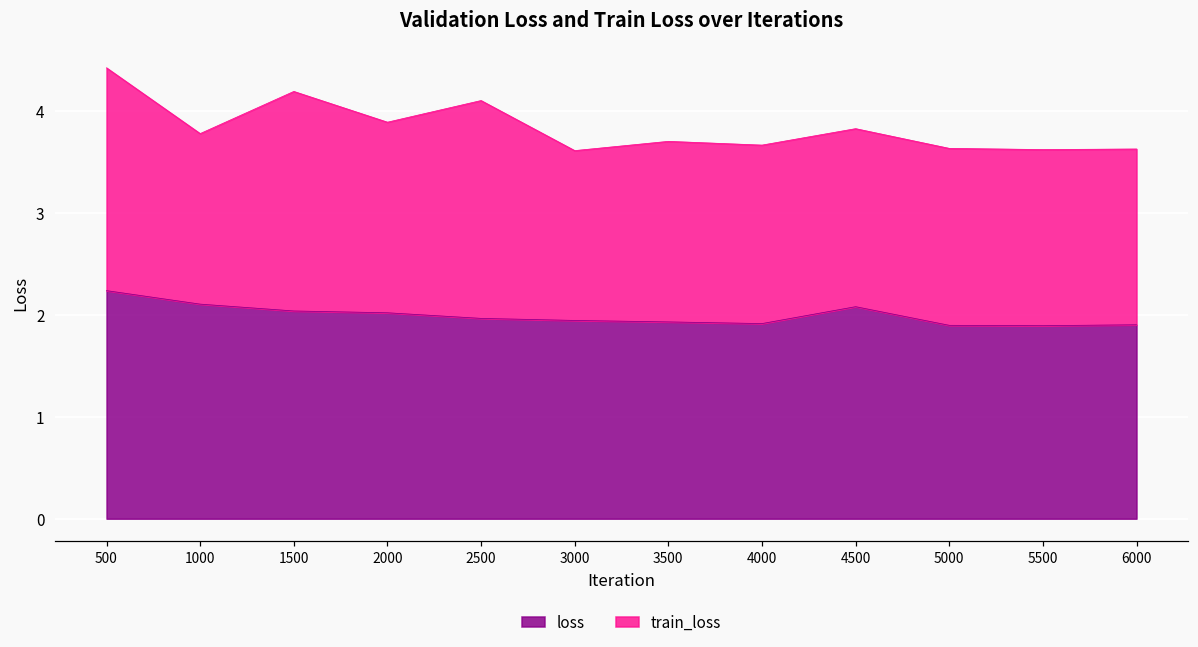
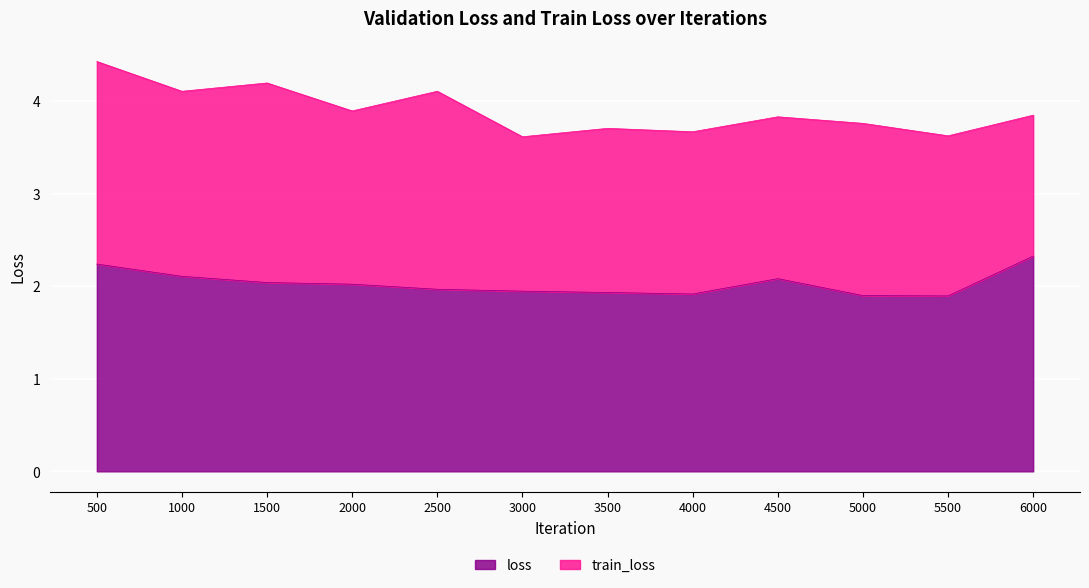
  {
    "loss": {
      "500": 2.2,
      "1000": 2.1,
      "1500": 2.0,
      "2000": 2.0,
      "2500": 2.0,
      "3000": 1.9,
      "3500": 1.9,
      "4000": 1.9,
      "4500": 2.1,
      "5000": 1.9,
      "5500": 1.9,
-     "6000": 1.9
+     "6000": 2.3
    },
    "train_loss": {
      "500": 2.2,
-     "1000": 1.7,
+     "1000": 2.0,
      "1500": 2.2,
      "2000": 1.9,
      "2500": 2.1,
      "3000": 1.7,
      "3500": 1.8,
      "4000": 1.8,
      "4500": 1.7,
-     "5000": 1.7,
+     "5000": 1.9,
      "5500": 1.7,
-     "6000": 1.7
+     "6000": 1.5
    }
  }
